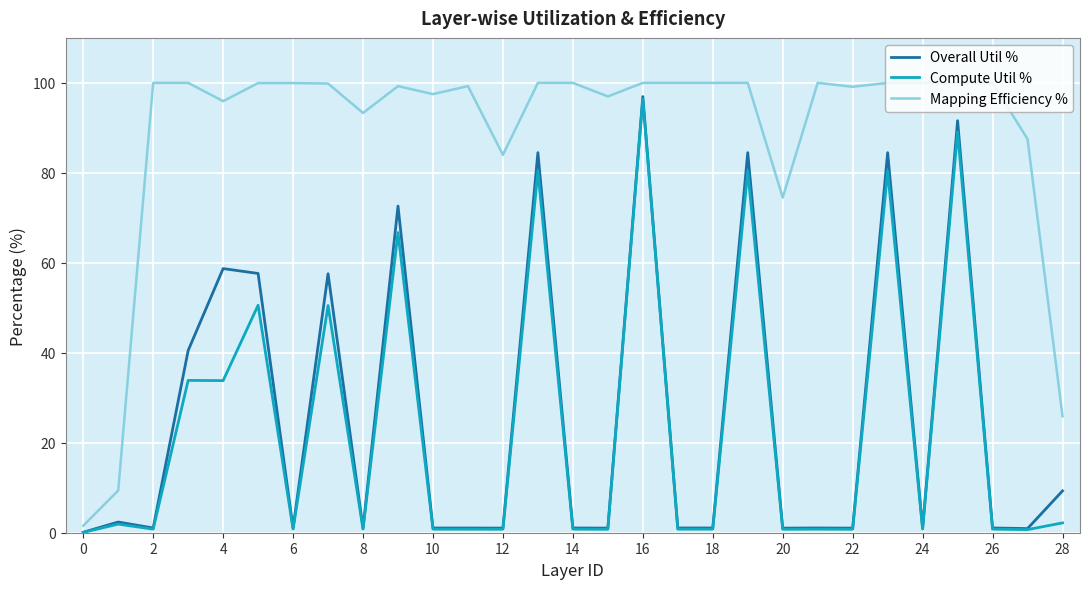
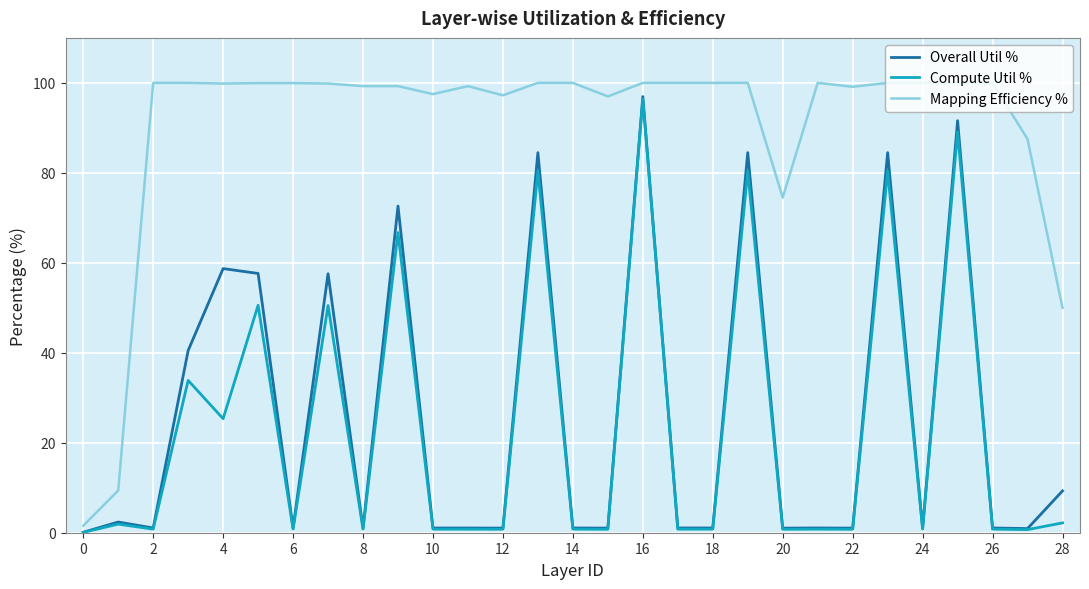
  {
    "Overall Util %": {
      "4": 59,
      "28": 9
    },
    "Compute Util %": {
-     "4": 34,
+     "4": 25,
      "28": 2
    },
    "Mapping Efficiency %": {
      "0": 2,
      "2": 100,
-     "4": 96,
+     "4": 100,
      "6": 100,
-     "8": 93,
+     "8": 99,
      "10": 97,
-     "12": 84,
+     "12": 97,
      "14": 100,
      "16": 100,
      "18": 100,
      "20": 74,
      "22": 99,
-     "28": 26
+     "28": 50
    }
  }
